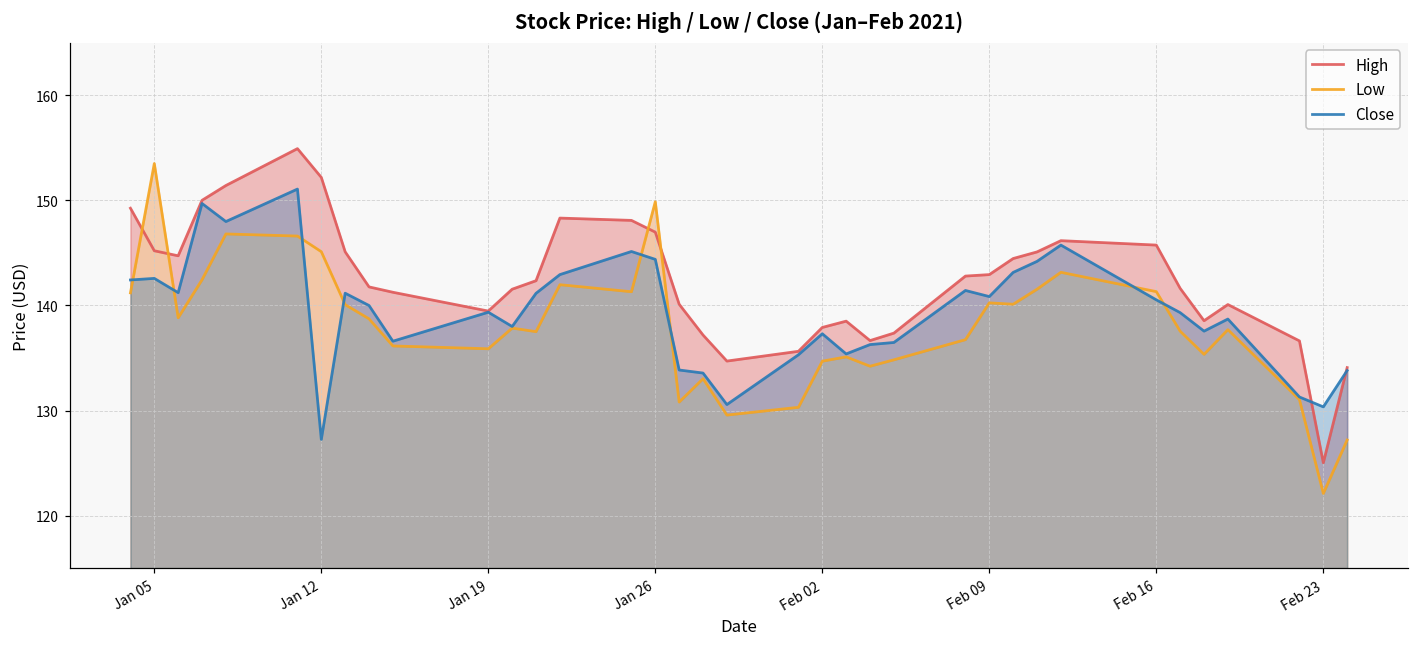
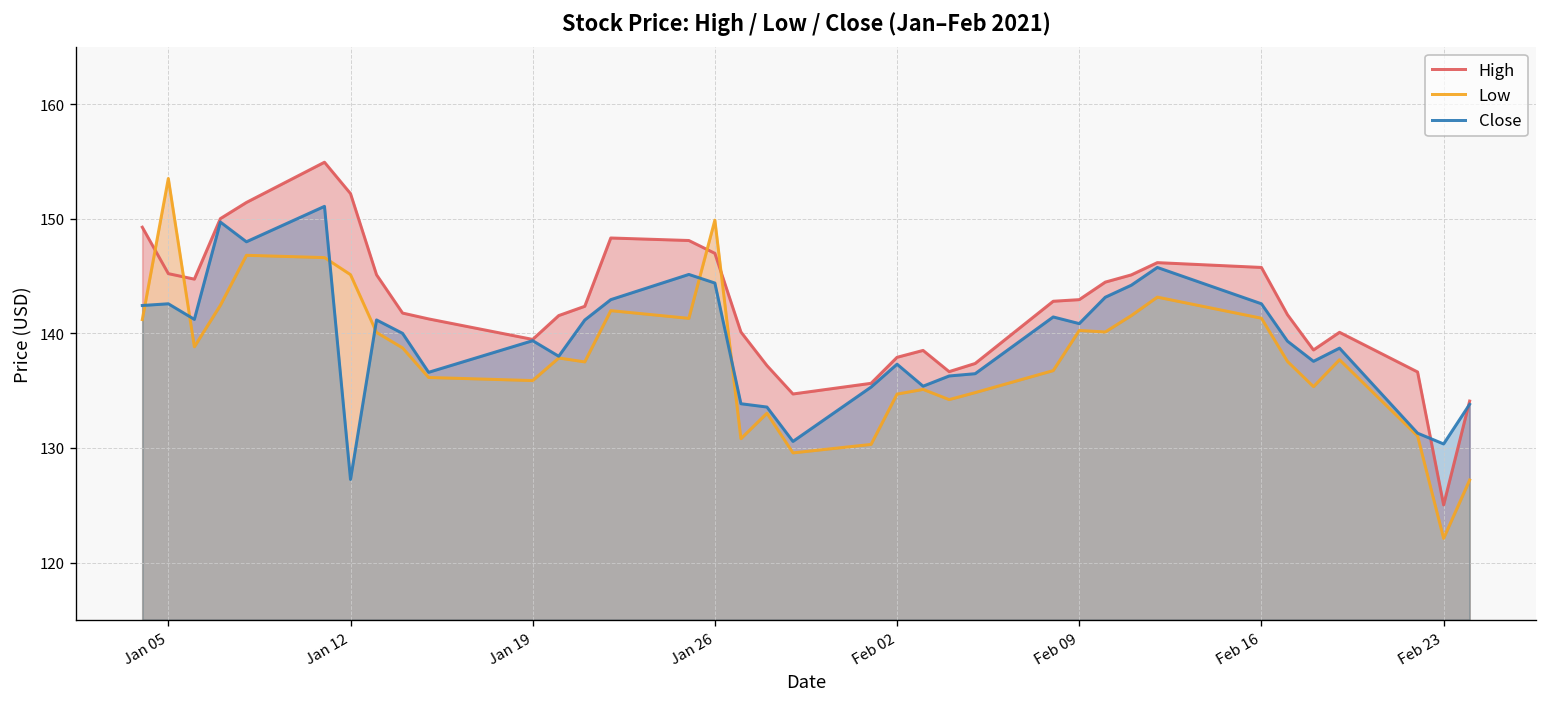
  {
    "Low": {
      "Jan 12": 145,
      "Jan 19": 136,
      "Feb 02": 135,
      "Feb 09": 140,
      "Feb 16": 141,
      "Feb 23": 122
    },
    "Close": {
      "Jan 05": 143,
      "Jan 12": 127,
      "Jan 26": 144,
      "Feb 02": 137,
      "Feb 09": 141,
-     "Feb 16": 141,
+     "Feb 16": 143,
      "Feb 23": 130
    }
  }
